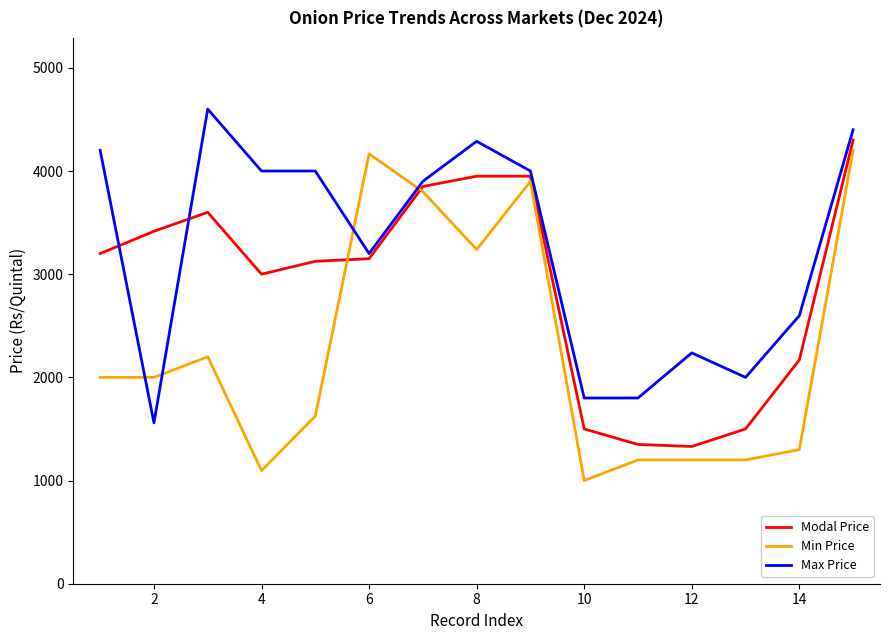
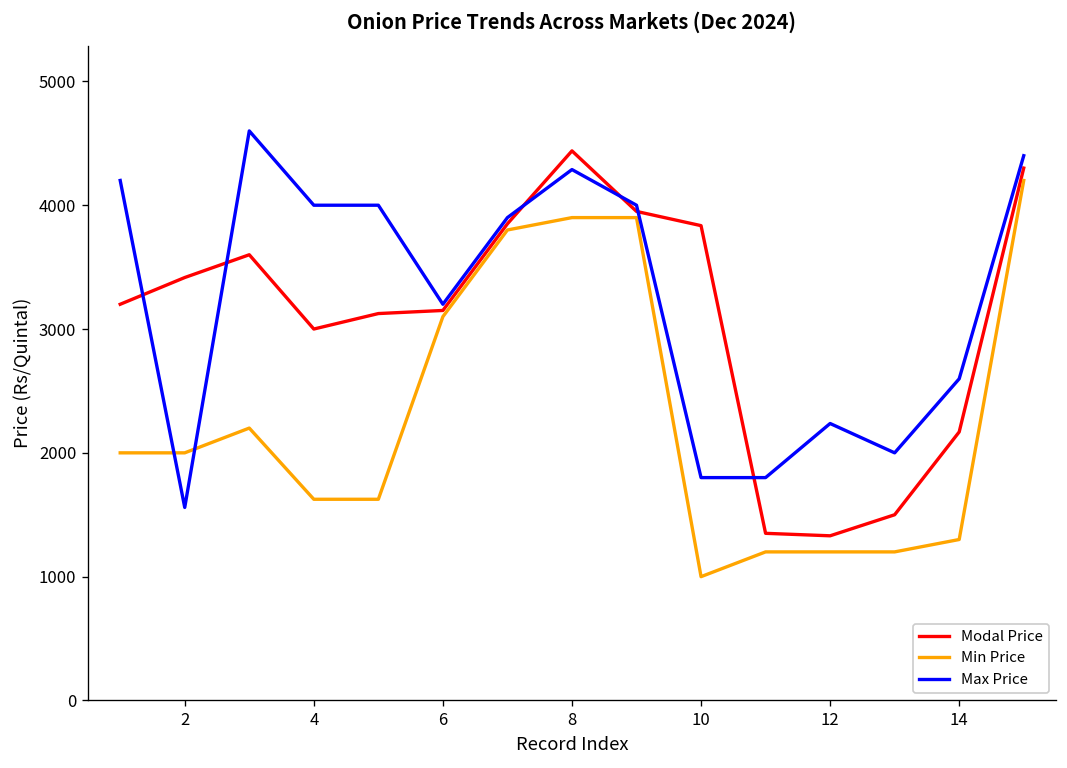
  {
    "Modal Price": {
      "2": 3420,
      "4": 3000,
      "6": 3150,
-     "8": 3950,
-     "10": 1500,
+     "8": 4440,
+     "10": 3840,
      "12": 1330,
      "14": 2170
    },
    "Min Price": {
      "2": 2000,
-     "4": 1100,
-     "6": 4170,
-     "8": 3240,
+     "4": 1630,
+     "6": 3100,
+     "8": 3900,
      "10": 1000,
      "12": 1200,
      "14": 1300
    },
    "Max Price": {
      "2": 1560,
      "4": 4000,
      "6": 3200,
      "8": 4290,
      "10": 1800,
      "12": 2240,
      "14": 2600
    }
  }
